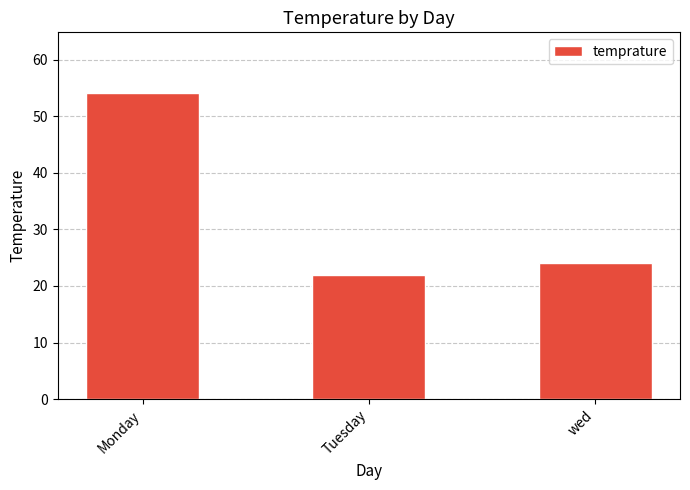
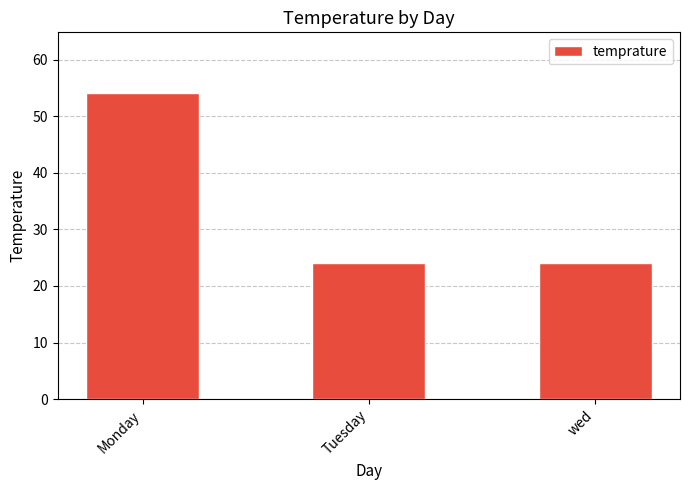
  {
    "Monday": 54,
-   "Tuesday": 22,
+   "Tuesday": 24,
    "wed": 24
  }
